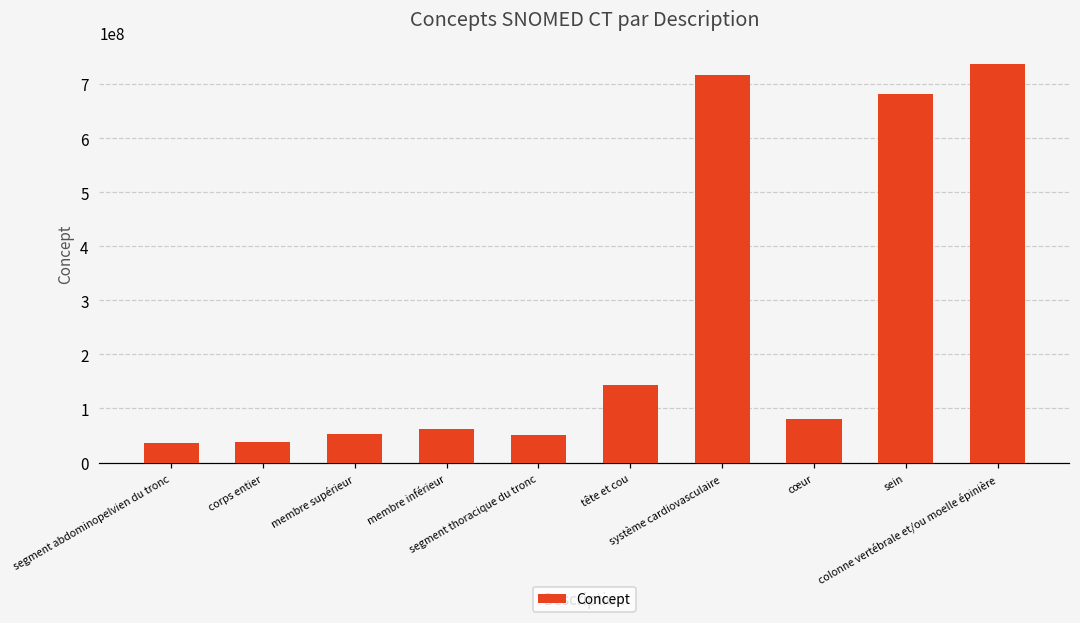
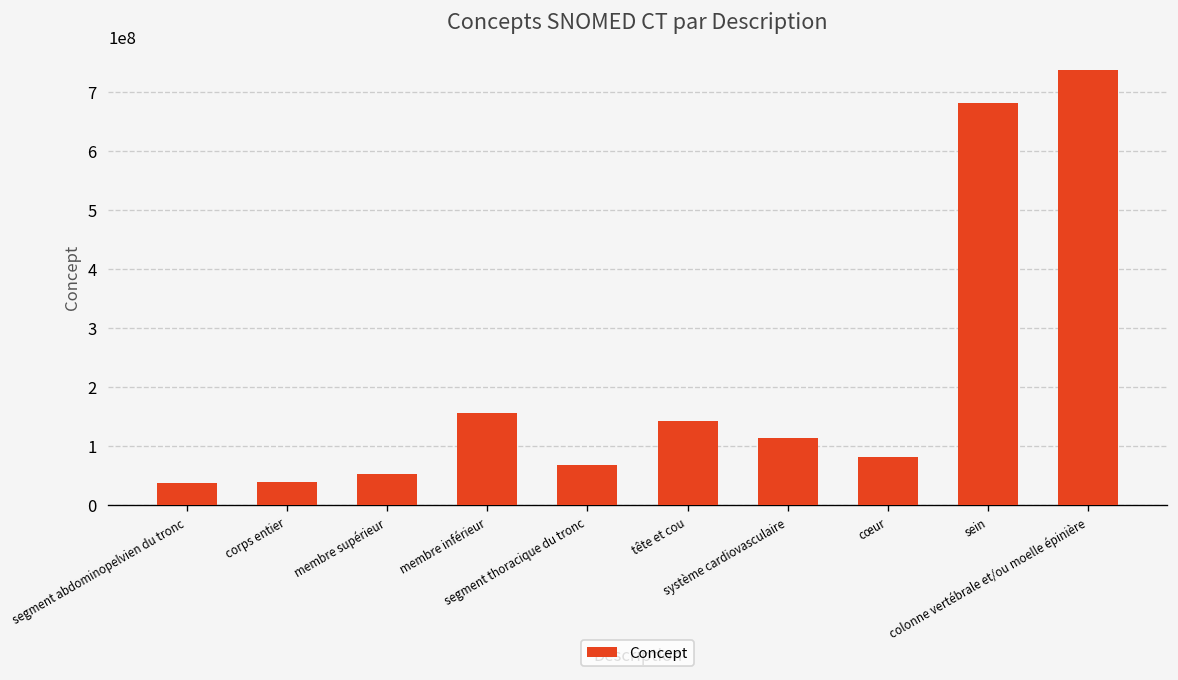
  {
    "segment abdominopelvien du tronc": 40000000,
    "corps entier": 40000000,
    "membre supérieur": 50000000,
-   "membre inférieur": 60000000,
-   "segment thoracique du tronc": 50000000,
+   "membre inférieur": 160000000,
+   "segment thoracique du tronc": 70000000,
    "tête et cou": 140000000,
-   "système cardiovasculaire": 720000000,
+   "système cardiovasculaire": 110000000,
    "cœur": 80000000,
    "sein": 680000000,
    "colonne vertébrale et/ou moelle épinière": 740000000
  }
